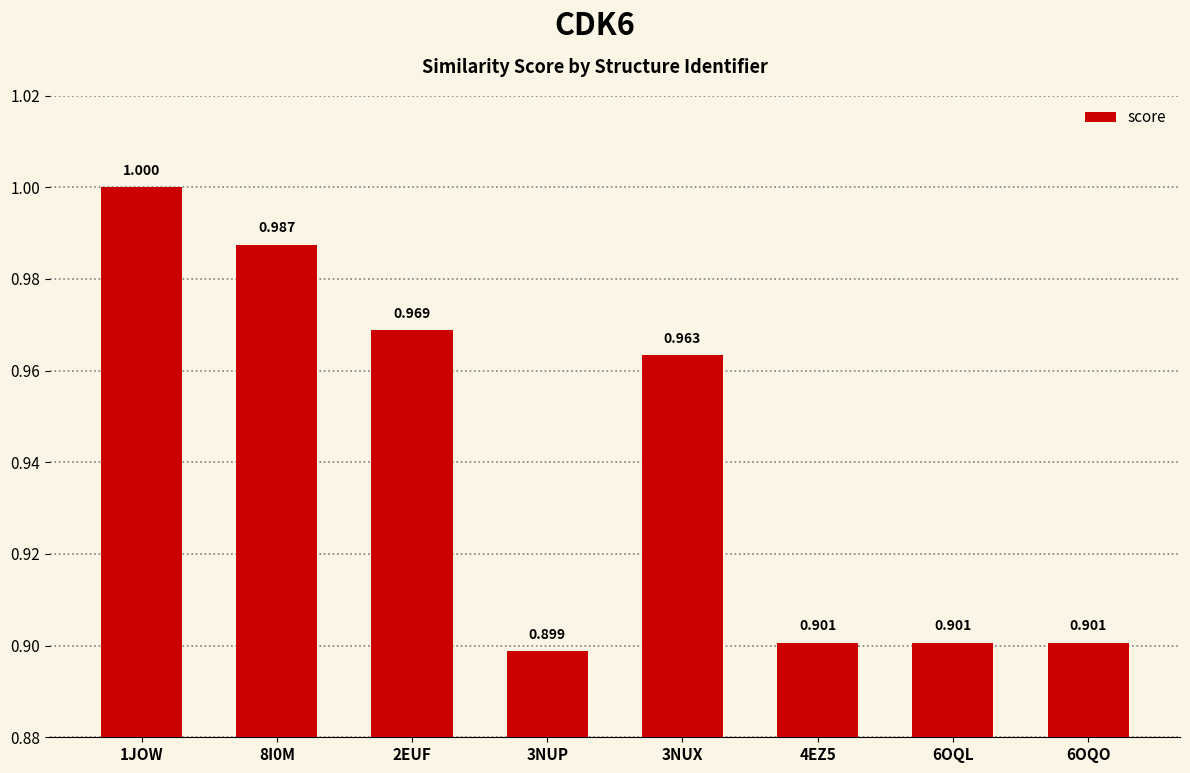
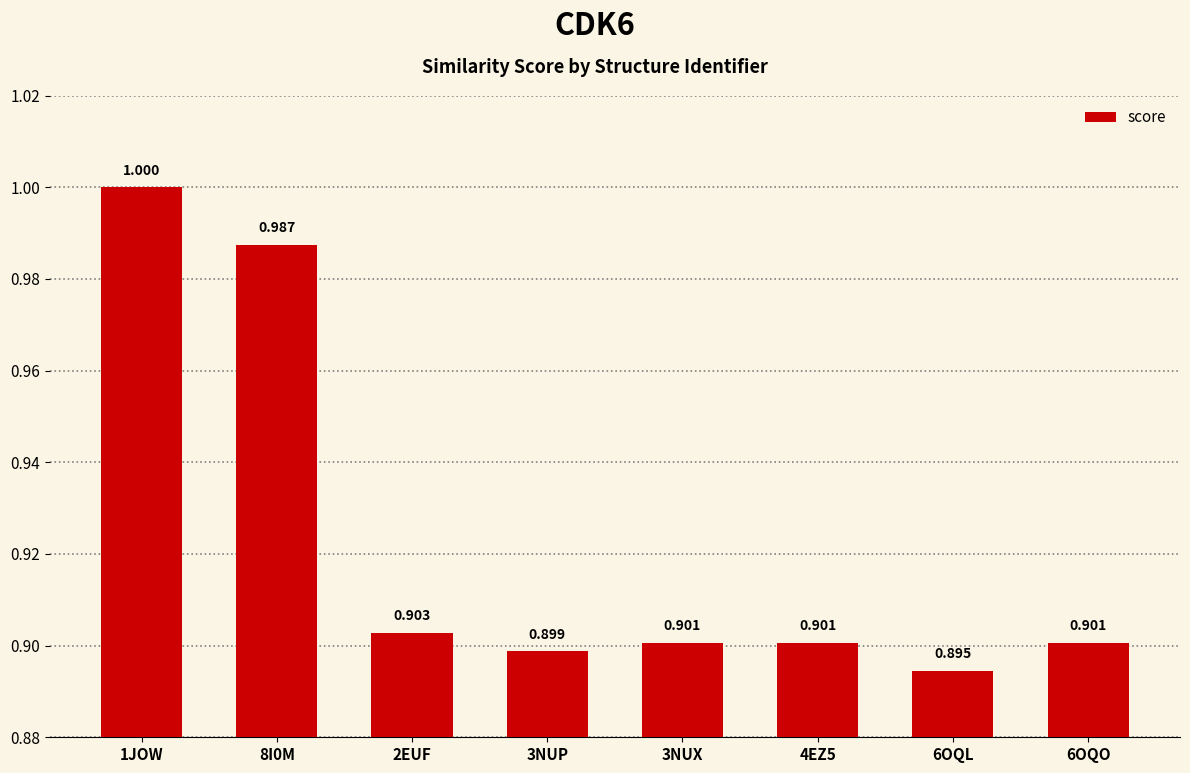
  {
    "1JOW": 1.000,
    "8I0M": 0.987,
-   "2EUF": 0.969,
+   "2EUF": 0.903,
    "3NUP": 0.899,
-   "3NUX": 0.963,
+   "3NUX": 0.901,
    "4EZ5": 0.901,
-   "6OQL": 0.901,
+   "6OQL": 0.895,
    "6OQO": 0.901
  }
